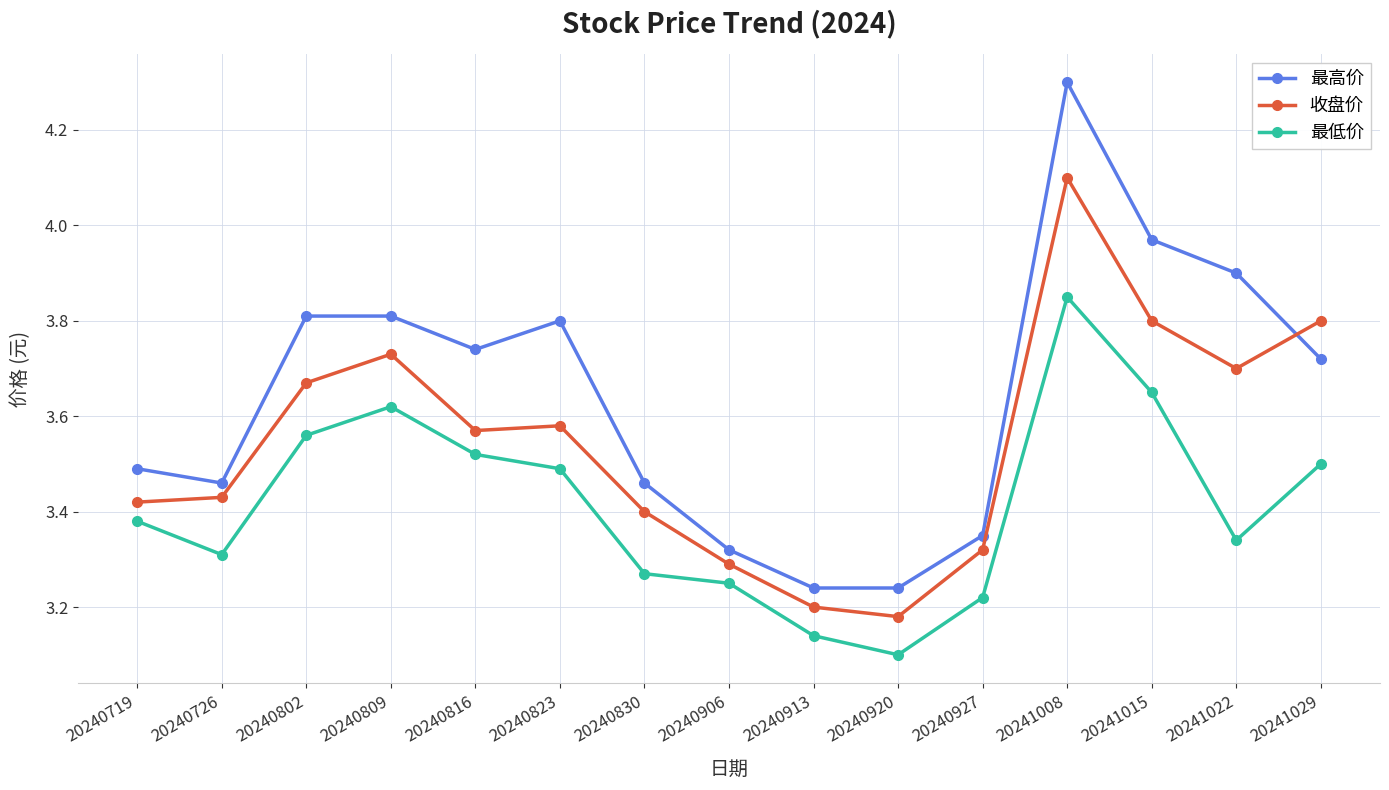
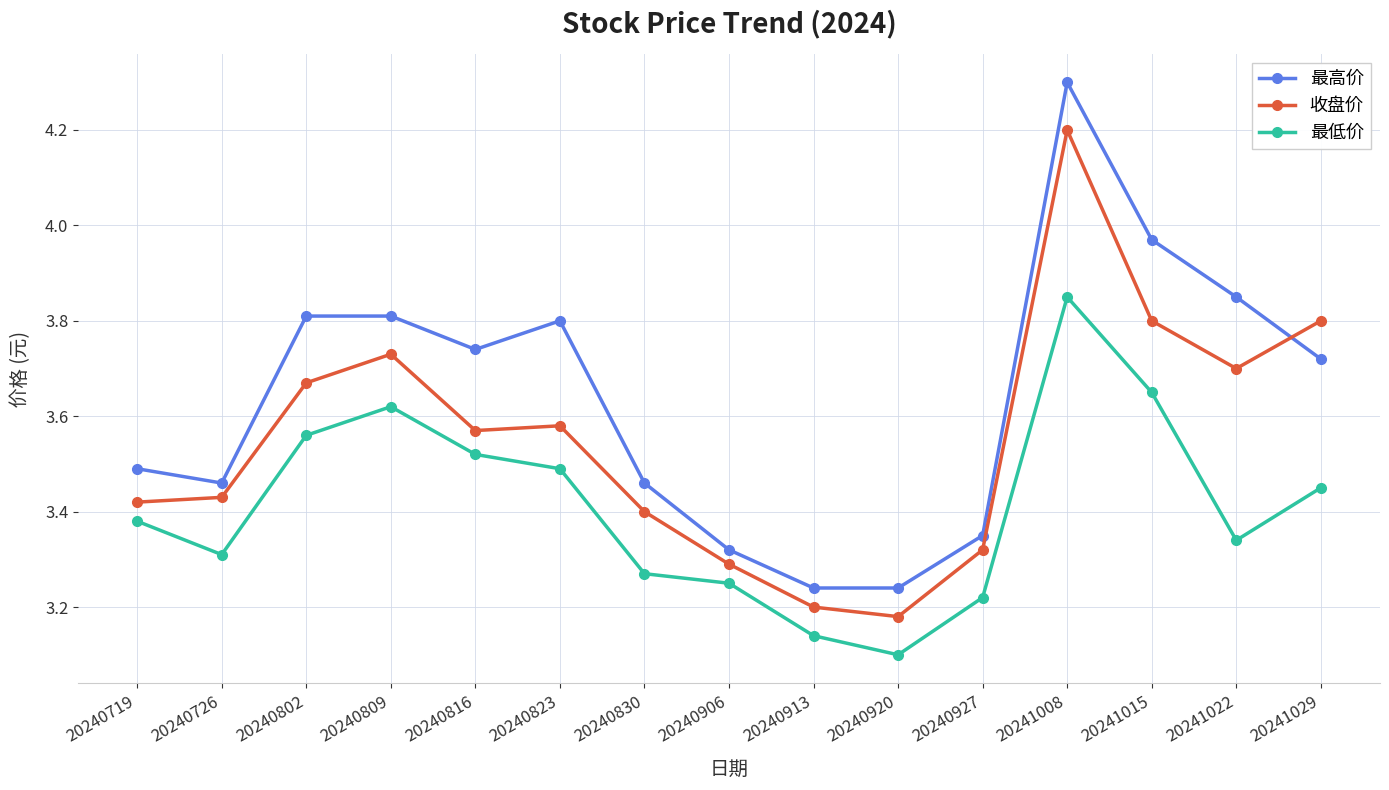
  {
    "最高价": {
      "20240719": 3.49,
      "20240726": 3.46,
      "20240802": 3.81,
      "20240809": 3.81,
      "20240816": 3.74,
      "20240823": 3.80,
      "20240830": 3.46,
      "20240906": 3.32,
      "20240913": 3.24,
      "20240920": 3.24,
      "20240927": 3.35,
      "20241008": 4.30,
      "20241015": 3.97,
-     "20241022": 3.90,
+     "20241022": 3.85,
      "20241029": 3.72
    },
    "收盘价": {
      "20240719": 3.42,
      "20240726": 3.43,
      "20240802": 3.67,
      "20240809": 3.73,
      "20240816": 3.57,
      "20240823": 3.58,
      "20240830": 3.4,
      "20240906": 3.29,
      "20240913": 3.2,
      "20240920": 3.18,
      "20240927": 3.32,
-     "20241008": 4.1,
+     "20241008": 4.2,
      "20241015": 3.8,
      "20241022": 3.7,
      "20241029": 3.8
    },
    "最低价": {
      "20240719": 3.38,
      "20240726": 3.31,
      "20240802": 3.56,
      "20240809": 3.62,
      "20240816": 3.52,
      "20240823": 3.49,
      "20240830": 3.27,
      "20240906": 3.25,
      "20240913": 3.14,
      "20240920": 3.10,
      "20240927": 3.22,
      "20241008": 3.85,
      "20241015": 3.65,
      "20241022": 3.34,
-     "20241029": 3.50
+     "20241029": 3.45
    }
  }
